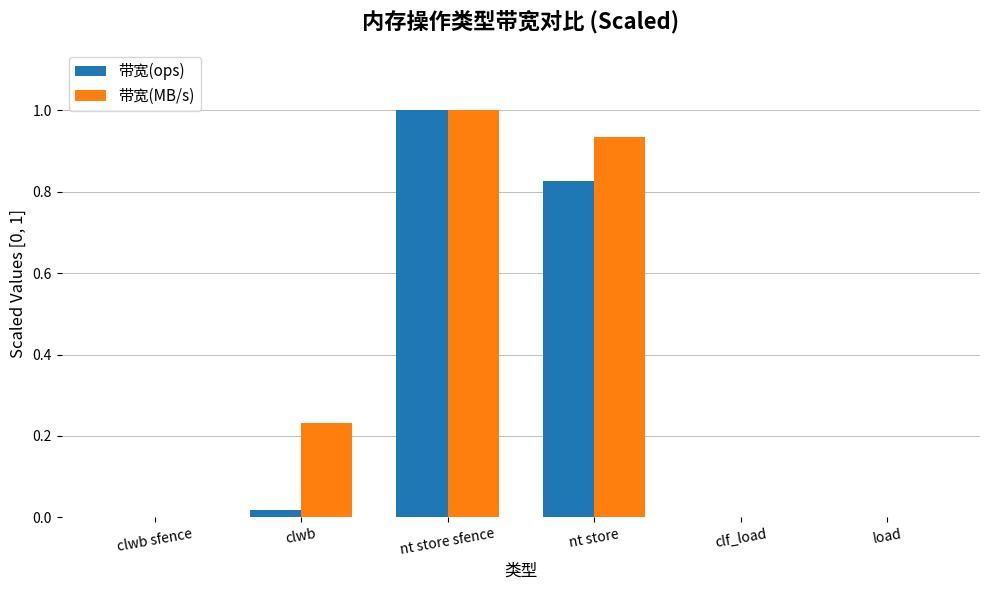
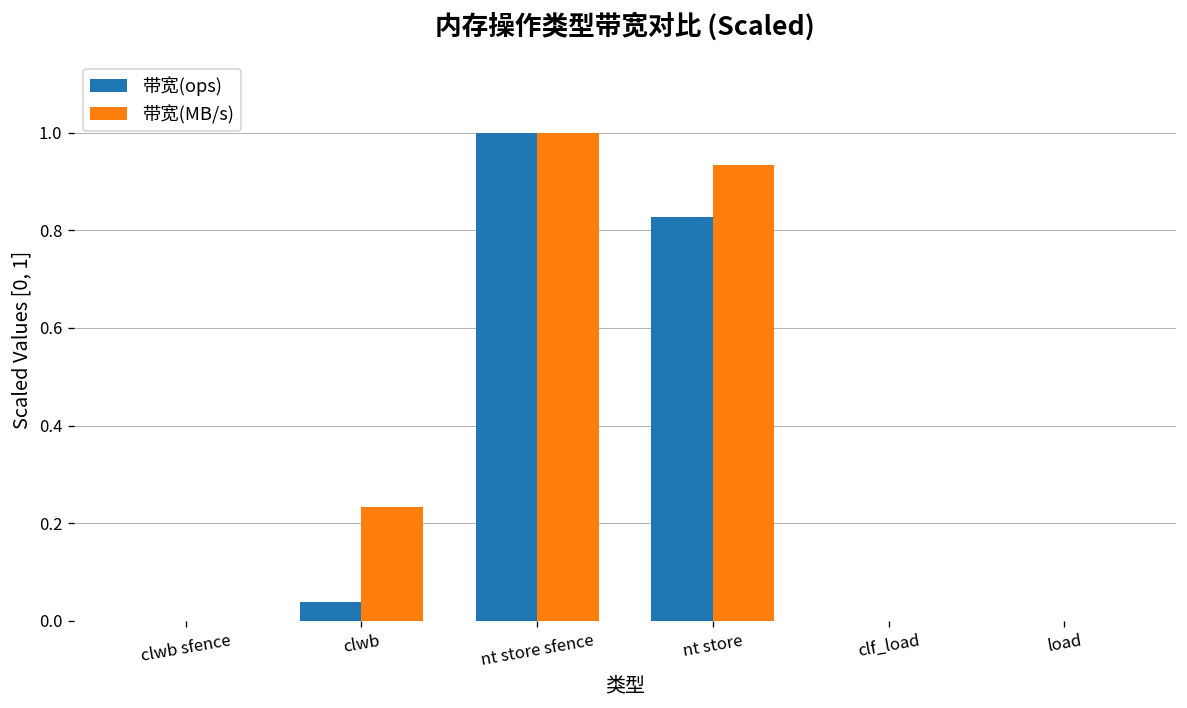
  {
    "带宽(ops)": {
      "clwb sfence": 0.00,
-     "clwb": 0.02,
+     "clwb": 0.04,
      "nt store sfence": 1.00,
      "nt store": 0.83,
      "clf_load": 0.00,
      "load": 0.00
    },
    "带宽(MB/s)": {
      "clwb sfence": 0.00,
      "clwb": 0.23,
      "nt store sfence": 1.00,
      "nt store": 0.93,
      "clf_load": 0.00,
      "load": 0.00
    }
  }
